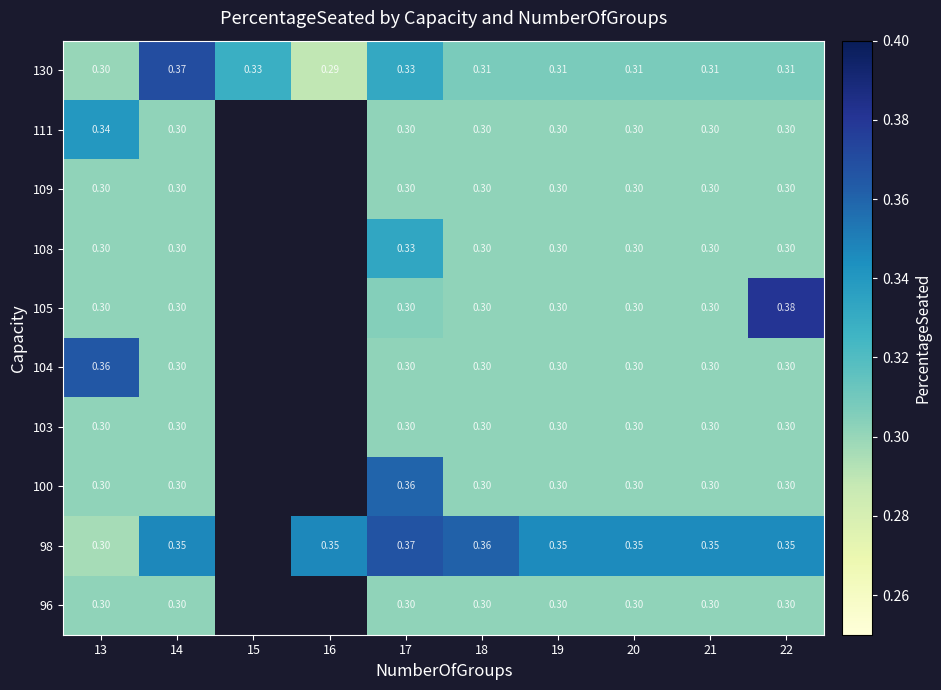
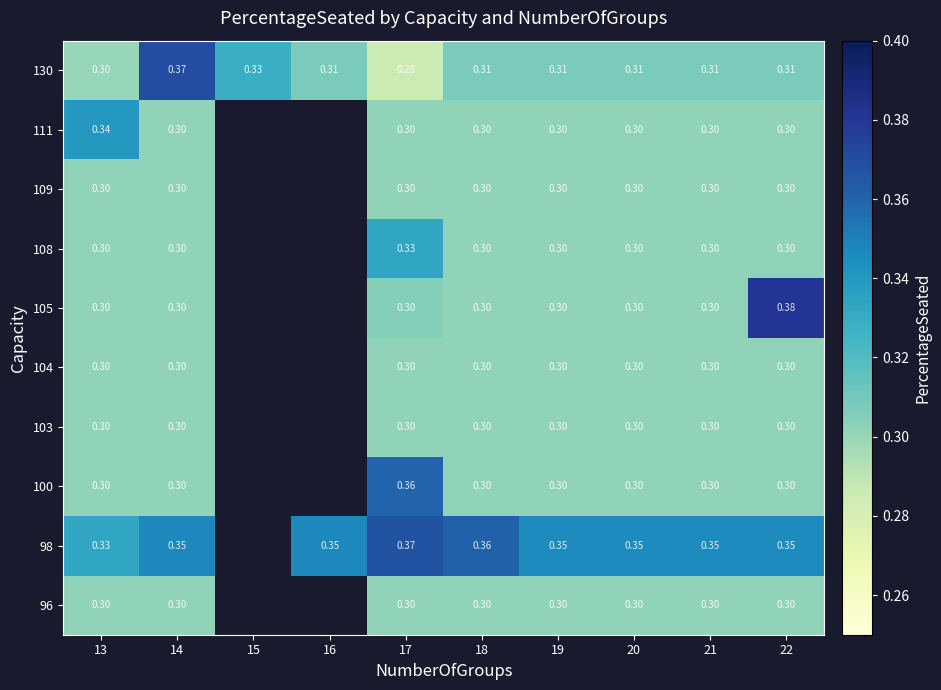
  {
    "130": {
      "13": 0.30,
      "14": 0.37,
      "15": 0.33,
-     "16": 0.29,
-     "17": 0.33,
+     "16": 0.31,
+     "17": 0.28,
      "18": 0.31,
      "19": 0.31,
      "20": 0.31,
      "21": 0.31,
      "22": 0.31
    },
    "111": {
      "13": 0.34,
      "14": 0.30,
      "17": 0.30,
      "18": 0.30,
      "19": 0.30,
      "20": 0.30,
      "21": 0.30,
      "22": 0.30
    },
    "109": {
      "13": 0.30,
      "14": 0.30,
      "17": 0.30,
      "18": 0.30,
      "19": 0.30,
      "20": 0.30,
      "21": 0.30,
      "22": 0.30
    },
    "108": {
      "13": 0.30,
      "14": 0.30,
      "17": 0.33,
      "18": 0.30,
      "19": 0.30,
      "20": 0.30,
      "21": 0.30,
      "22": 0.30
    },
    "105": {
      "13": 0.30,
      "14": 0.30,
      "17": 0.30,
      "18": 0.30,
      "19": 0.30,
      "20": 0.30,
      "21": 0.30,
      "22": 0.38
    },
    "104": {
-     "13": 0.36,
+     "13": 0.30,
      "14": 0.30,
      "17": 0.30,
      "18": 0.30,
      "19": 0.30,
      "20": 0.30,
      "21": 0.30,
      "22": 0.30
    },
    "103": {
      "13": 0.30,
      "14": 0.30,
      "17": 0.30,
      "18": 0.30,
      "19": 0.30,
      "20": 0.30,
      "21": 0.30,
      "22": 0.30
    },
    "100": {
      "13": 0.30,
      "14": 0.30,
      "17": 0.36,
      "18": 0.30,
      "19": 0.30,
      "20": 0.30,
      "21": 0.30,
      "22": 0.30
    },
    "98": {
-     "13": 0.30,
+     "13": 0.33,
      "14": 0.35,
      "16": 0.35,
      "17": 0.37,
      "18": 0.36,
      "19": 0.35,
      "20": 0.35,
      "21": 0.35,
      "22": 0.35
    },
    "96": {
      "13": 0.30,
      "14": 0.30,
      "17": 0.30,
      "18": 0.30,
      "19": 0.30,
      "20": 0.30,
      "21": 0.30,
      "22": 0.30
    }
  }
